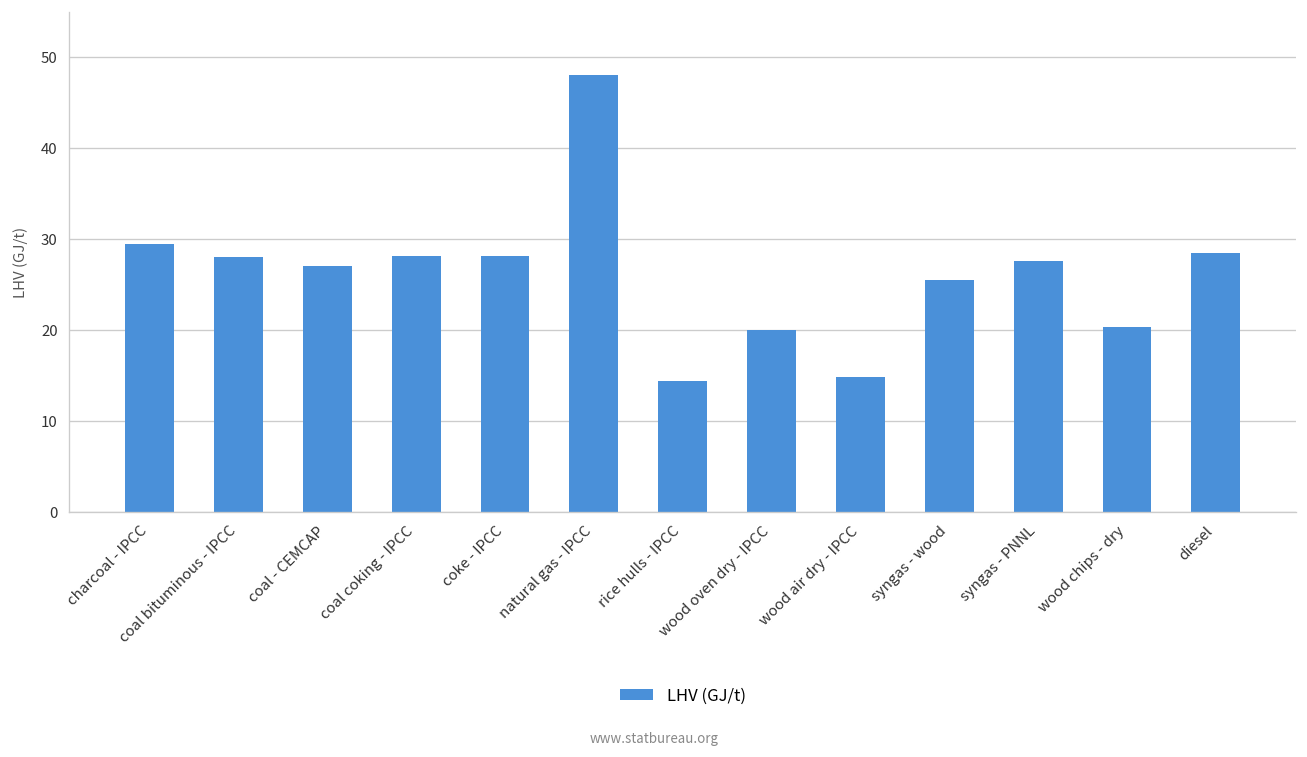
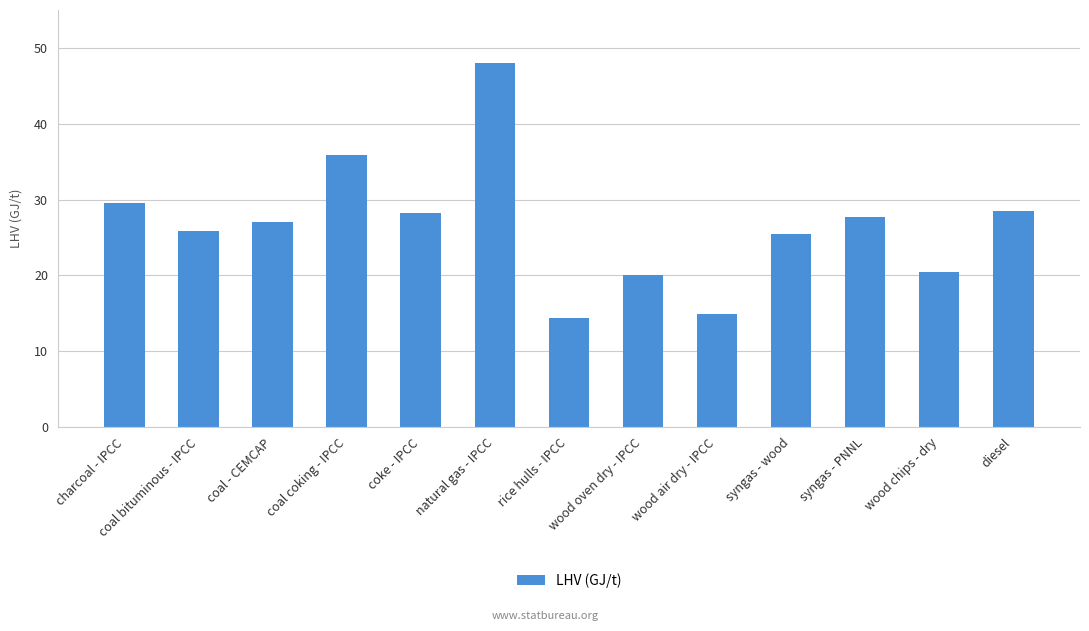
  {
    "charcoal - IPCC": 30,
-   "coal bituminous - IPCC": 28,
+   "coal bituminous - IPCC": 26,
    "coal - CEMCAP": 27,
-   "coal coking - IPCC": 28,
+   "coal coking - IPCC": 36,
    "coke - IPCC": 28,
    "natural gas - IPCC": 48,
    "rice hulls - IPCC": 14,
    "wood oven dry - IPCC": 20,
    "wood air dry - IPCC": 15,
    "syngas - wood": 26,
    "syngas - PNNL": 28,
    "wood chips - dry": 20,
    "diesel": 28
  }
